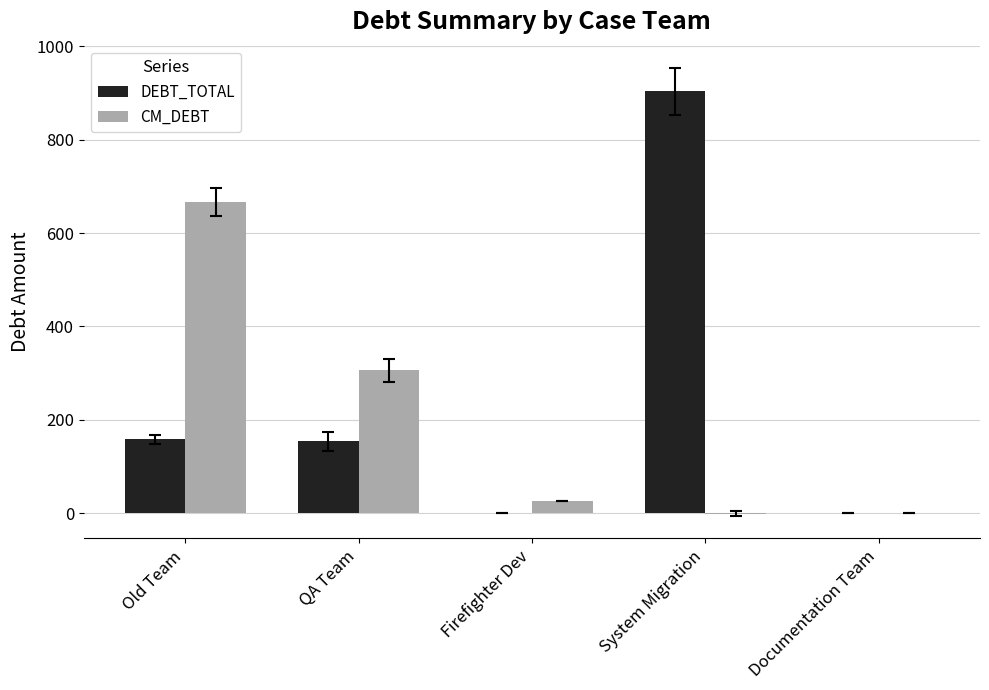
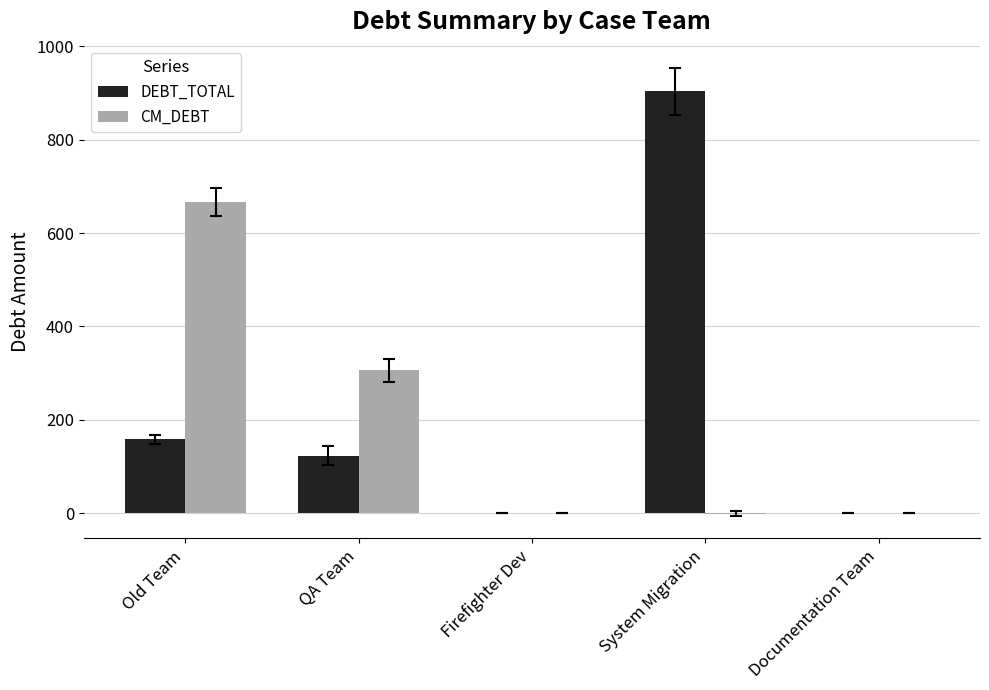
  {
    "DEBT_TOTAL": {
      "Old Team": 160,
-     "QA Team": 150,
+     "QA Team": 120,
      "Firefighter Dev": 0,
      "System Migration": 900
    },
    "CM_DEBT": {
      "Old Team": 670,
      "QA Team": 310,
-     "Firefighter Dev": 30,
+     "Firefighter Dev": 0,
      "Documentation Team": 0
    }
  }
